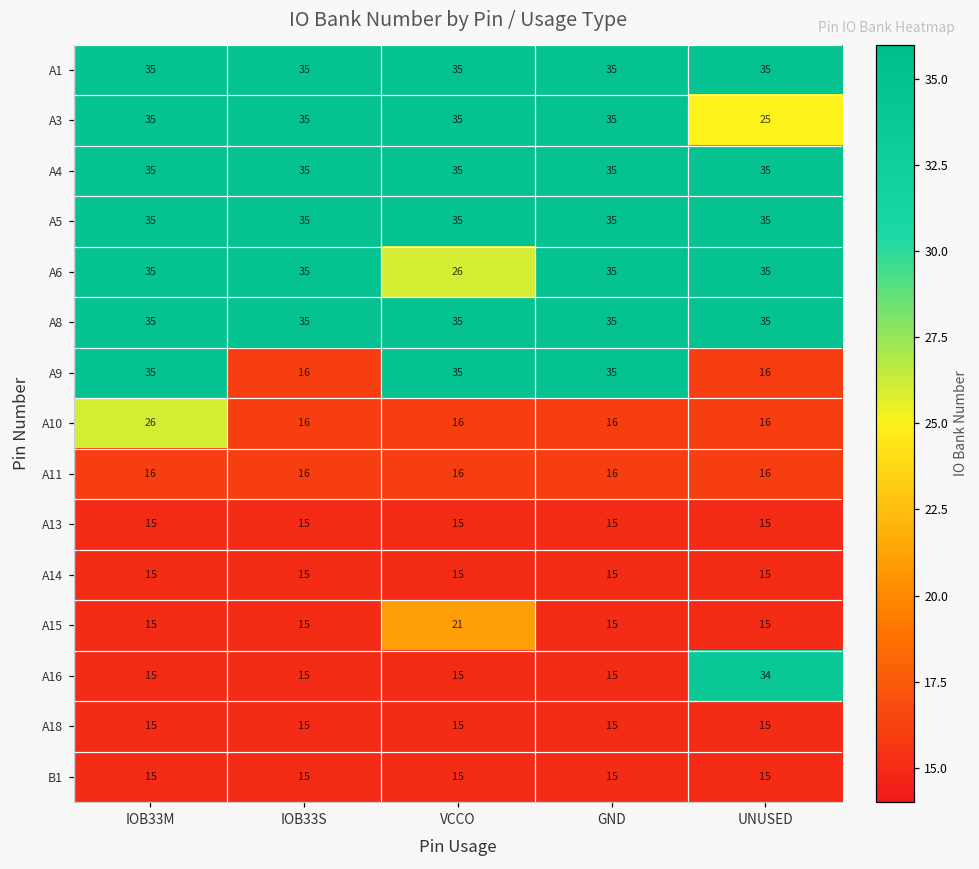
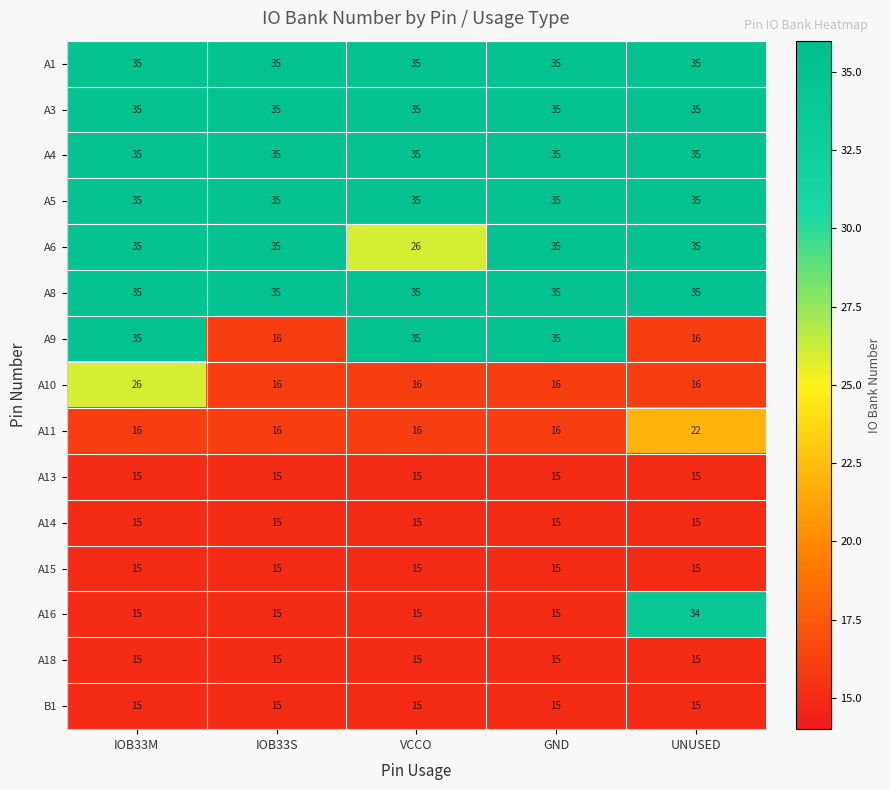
  {
    "A1": {
      "IOB33M": 35,
      "IOB33S": 35,
      "VCCO": 35,
      "GND": 35,
      "UNUSED": 35
    },
    "A3": {
      "IOB33M": 35,
      "IOB33S": 35,
      "VCCO": 35,
      "GND": 35,
-     "UNUSED": 25
+     "UNUSED": 35
    },
    "A4": {
      "IOB33M": 35,
      "IOB33S": 35,
      "VCCO": 35,
      "GND": 35,
      "UNUSED": 35
    },
    "A5": {
      "IOB33M": 35,
      "IOB33S": 35,
      "VCCO": 35,
      "GND": 35,
      "UNUSED": 35
    },
    "A6": {
      "IOB33M": 35,
      "IOB33S": 35,
      "VCCO": 26,
      "GND": 35,
      "UNUSED": 35
    },
    "A8": {
      "IOB33M": 35,
      "IOB33S": 35,
      "VCCO": 35,
      "GND": 35,
      "UNUSED": 35
    },
    "A9": {
      "IOB33M": 35,
      "IOB33S": 16,
      "VCCO": 35,
      "GND": 35,
      "UNUSED": 16
    },
    "A10": {
      "IOB33M": 26,
      "IOB33S": 16,
      "VCCO": 16,
      "GND": 16,
      "UNUSED": 16
    },
    "A11": {
      "IOB33M": 16,
      "IOB33S": 16,
      "VCCO": 16,
      "GND": 16,
-     "UNUSED": 16
+     "UNUSED": 22
    },
    "A13": {
      "IOB33M": 15,
      "IOB33S": 15,
      "VCCO": 15,
      "GND": 15,
      "UNUSED": 15
    },
    "A14": {
      "IOB33M": 15,
      "IOB33S": 15,
      "VCCO": 15,
      "GND": 15,
      "UNUSED": 15
    },
    "A15": {
      "IOB33M": 15,
      "IOB33S": 15,
-     "VCCO": 21,
+     "VCCO": 15,
      "GND": 15,
      "UNUSED": 15
    },
    "A16": {
      "IOB33M": 15,
      "IOB33S": 15,
      "VCCO": 15,
      "GND": 15,
      "UNUSED": 34
    },
    "A18": {
      "IOB33M": 15,
      "IOB33S": 15,
      "VCCO": 15,
      "GND": 15,
      "UNUSED": 15
    },
    "B1": {
      "IOB33M": 15,
      "IOB33S": 15,
      "VCCO": 15,
      "GND": 15,
      "UNUSED": 15
    }
  }
